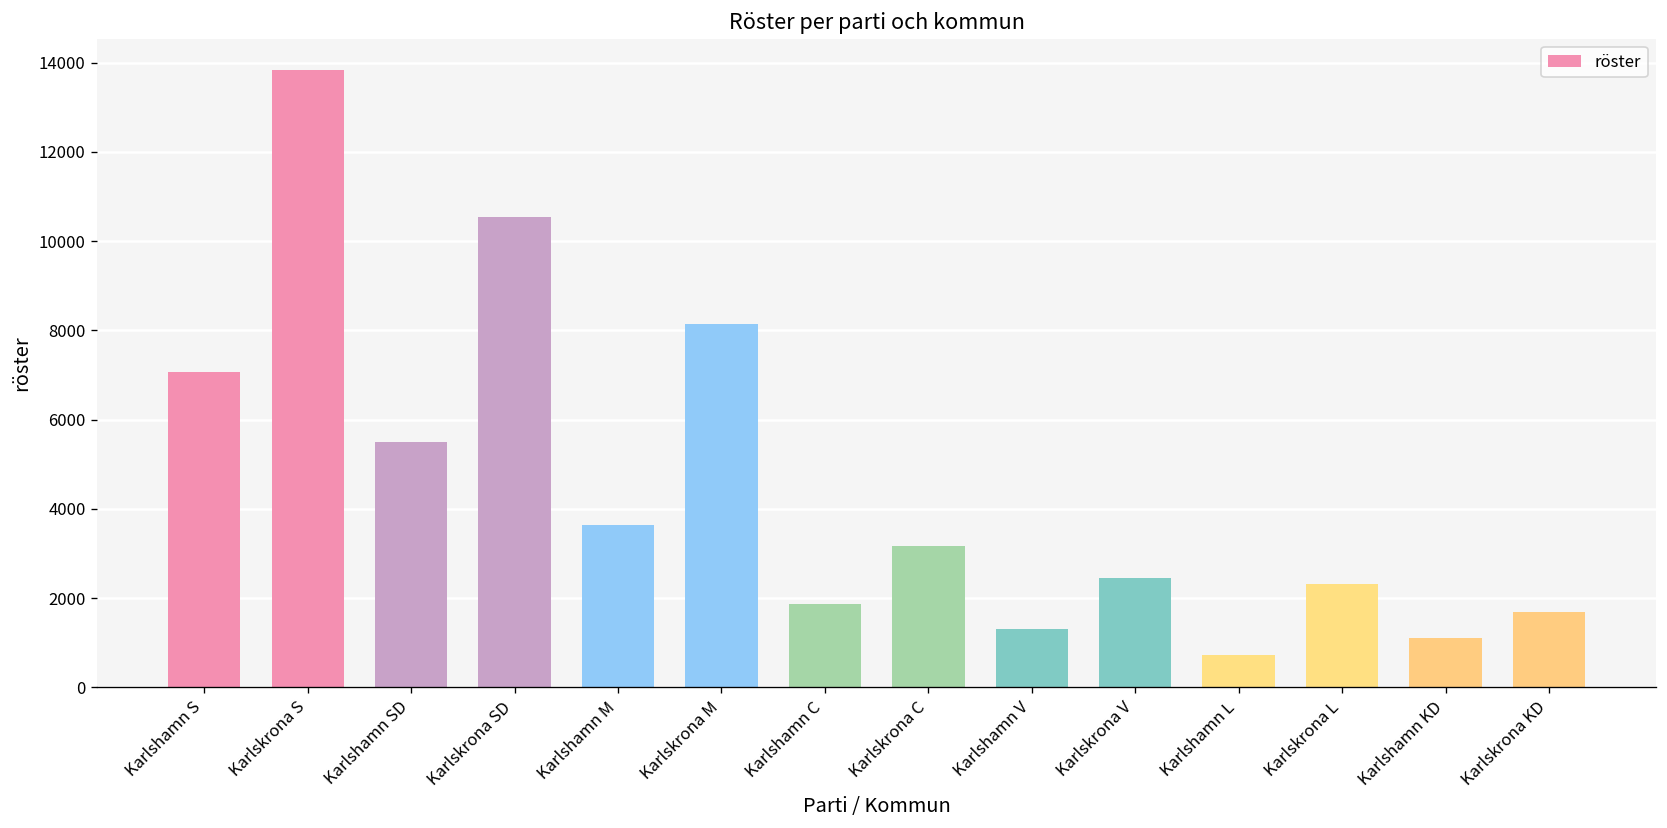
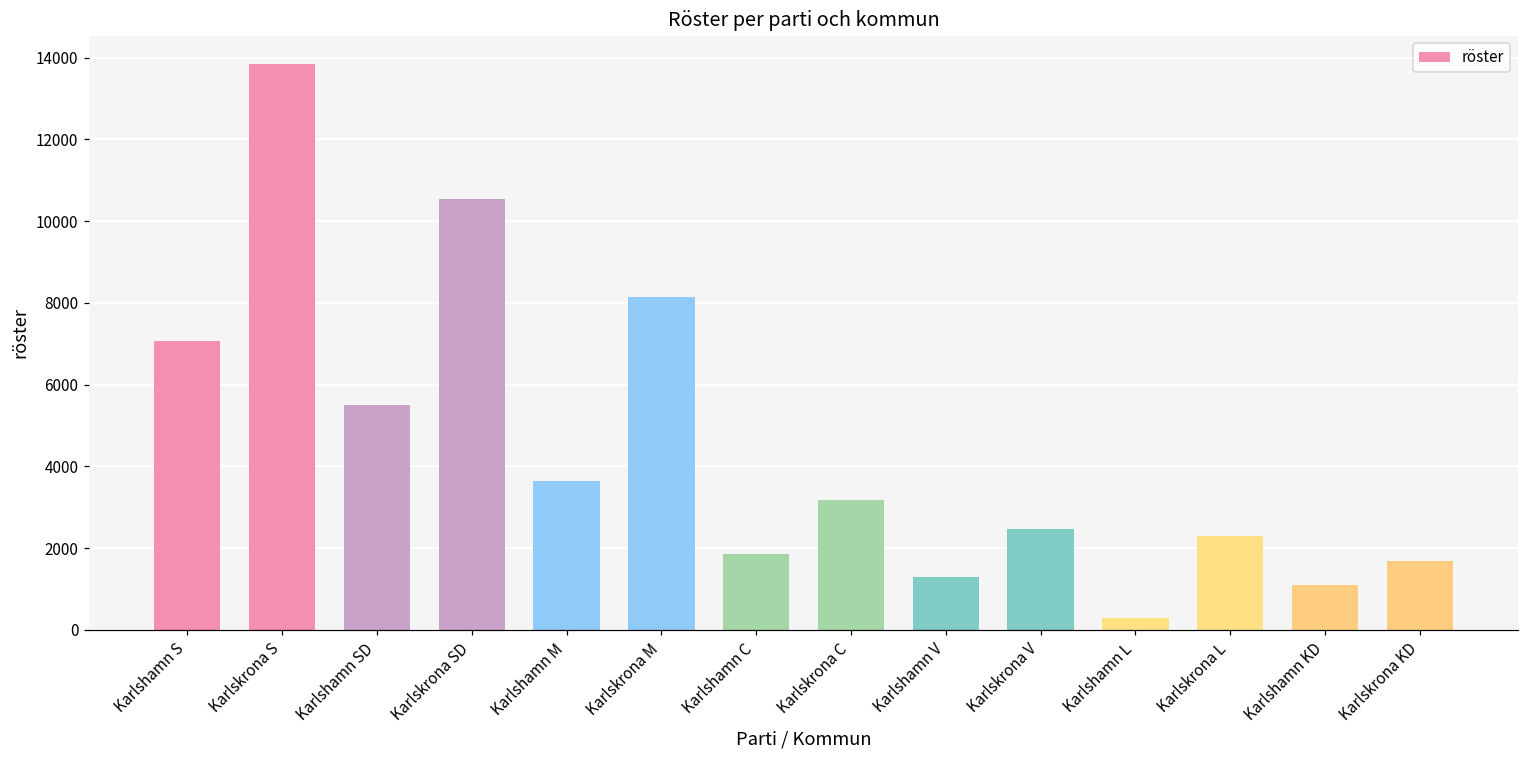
  {
    "Karlshamn S": 7100,
    "Karlskrona S": 13800,
    "Karlshamn SD": 5500,
    "Karlskrona SD": 10600,
    "Karlshamn M": 3600,
    "Karlskrona M": 8100,
    "Karlshamn C": 1900,
    "Karlskrona C": 3200,
    "Karlshamn V": 1300,
    "Karlskrona V": 2500,
-   "Karlshamn L": 700,
+   "Karlshamn L": 300,
    "Karlskrona L": 2300,
    "Karlshamn KD": 1100,
    "Karlskrona KD": 1700
  }
